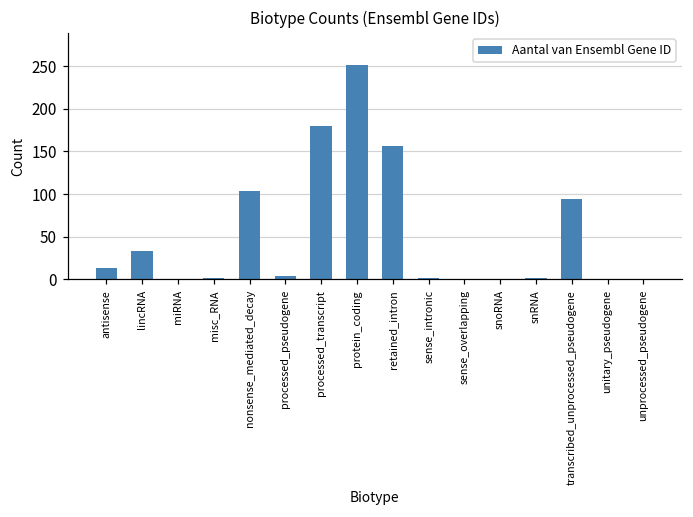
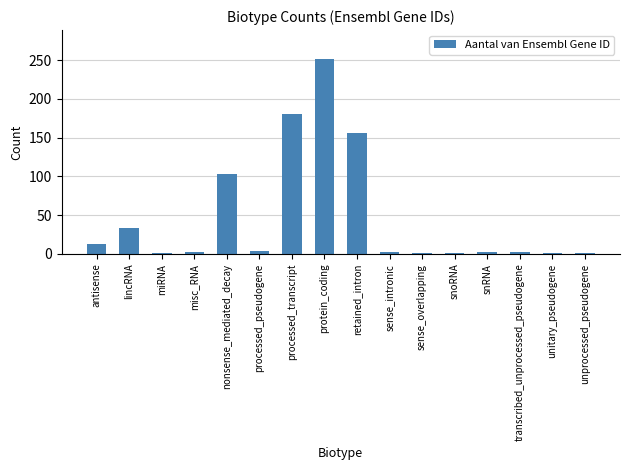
  {
    "antisense": 10,
    "lincRNA": 30,
    "nonsense_mediated_decay": 100,
    "processed_pseudogene": 0,
    "processed_transcript": 180,
    "protein_coding": 250,
    "retained_intron": 160,
-   "transcribed_unprocessed_pseudogene": 90
+   "transcribed_unprocessed_pseudogene": 0
  }
